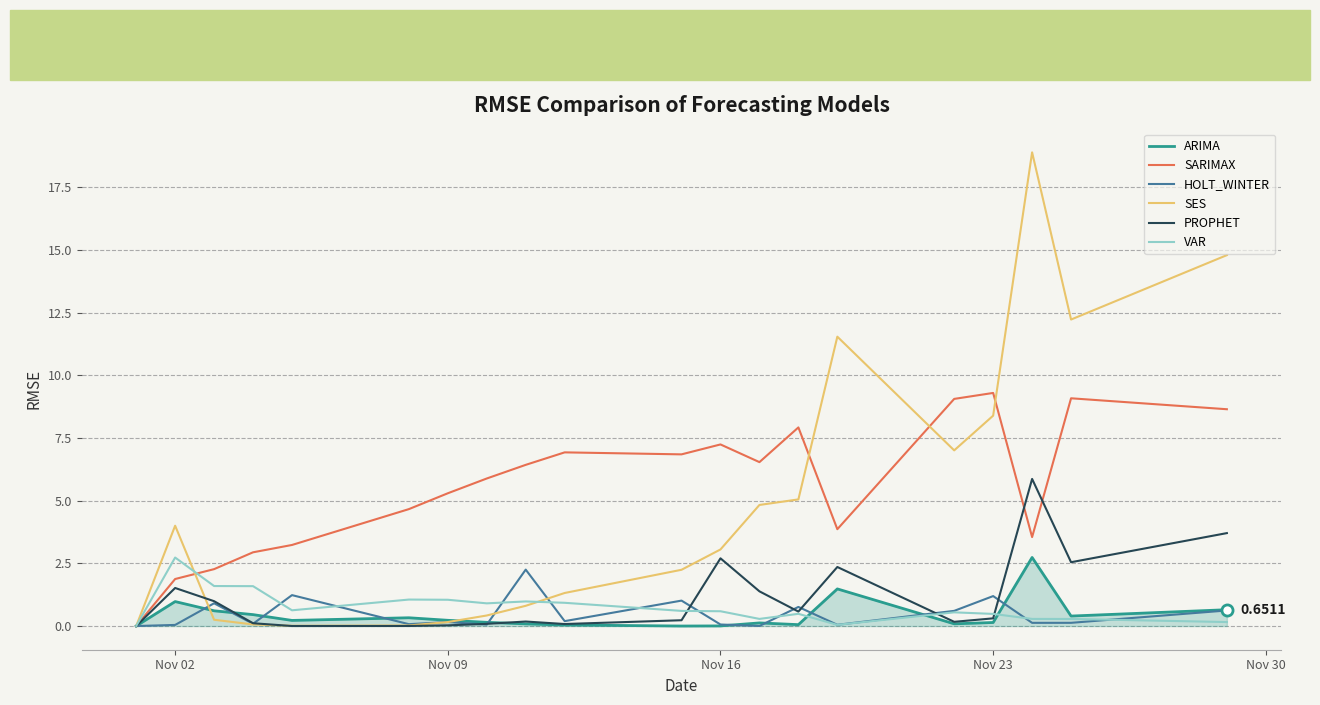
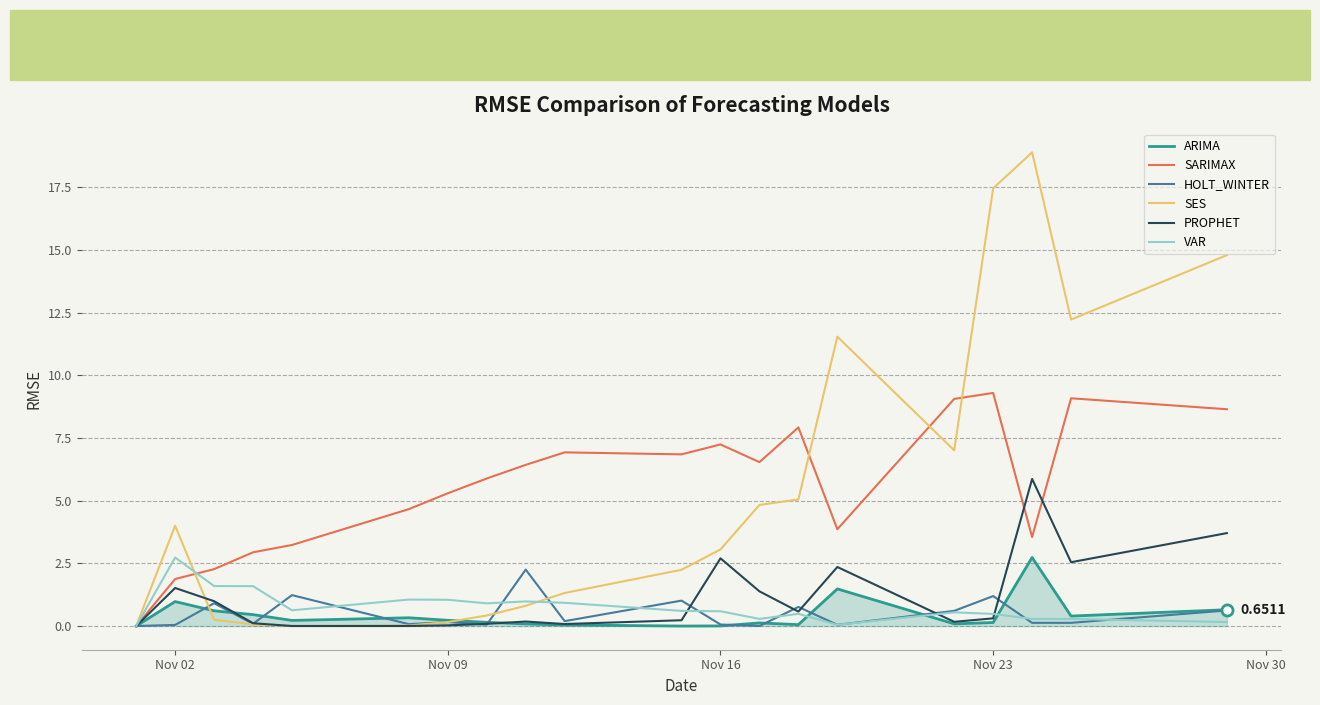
  {
    "SARIMAX": {
      "Nov 02": 1.9,
      "Nov 09": 5.3,
      "Nov 16": 7.2,
      "Nov 23": 9.3
    },
    "SES": {
      "Nov 02": 4.0,
      "Nov 16": 3.1,
-     "Nov 23": 8.4
+     "Nov 23": 17.5
    },
    "PROPHET": {
      "Nov 02": 1.5,
      "Nov 09": 0.0,
      "Nov 16": 2.7,
      "Nov 23": 0.3
    },
    "VAR": {
      "Nov 02": 2.7,
      "Nov 09": 1.0,
      "Nov 16": 0.6,
      "Nov 23": 0.5
    }
  }
